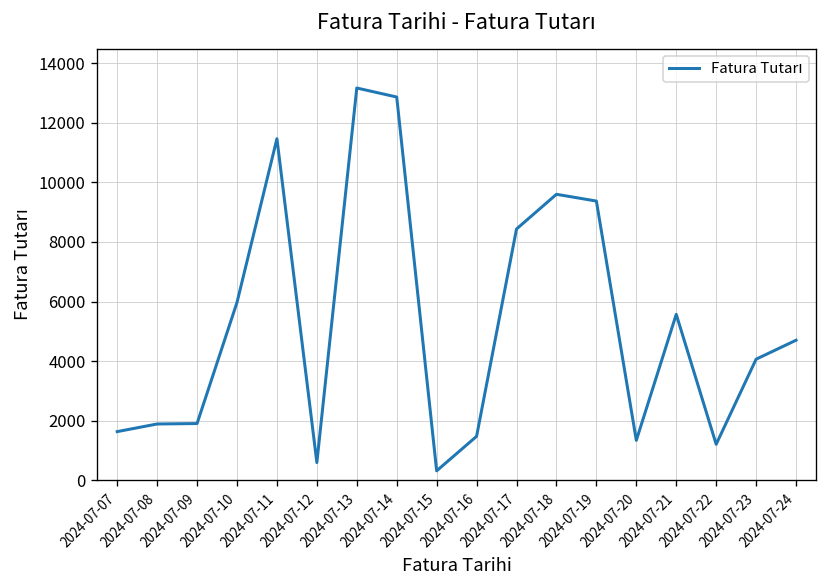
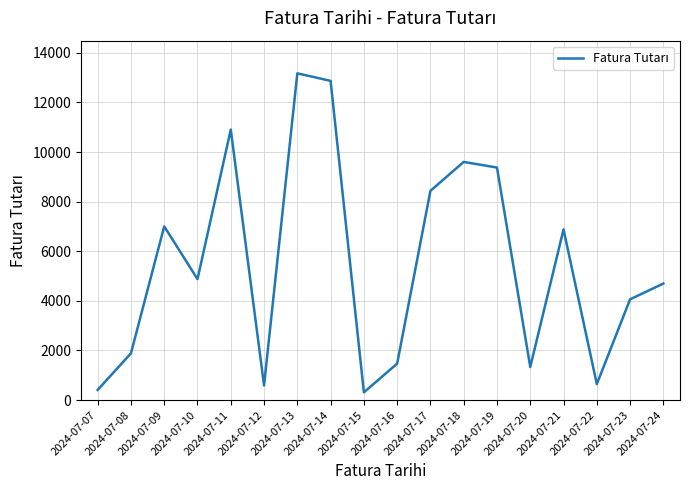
  {
-   "2024-07-07": 1600,
+   "2024-07-07": 400,
    "2024-07-08": 1900,
-   "2024-07-09": 1900,
-   "2024-07-10": 6000,
-   "2024-07-11": 11500,
+   "2024-07-09": 7000,
+   "2024-07-10": 4900,
+   "2024-07-11": 10900,
    "2024-07-12": 600,
    "2024-07-13": 13200,
    "2024-07-14": 12900,
    "2024-07-15": 300,
    "2024-07-16": 1500,
    "2024-07-17": 8400,
    "2024-07-18": 9600,
    "2024-07-19": 9400,
    "2024-07-20": 1300,
-   "2024-07-21": 5600,
-   "2024-07-22": 1200,
+   "2024-07-21": 6900,
+   "2024-07-22": 600,
    "2024-07-23": 4100,
    "2024-07-24": 4700
  }
